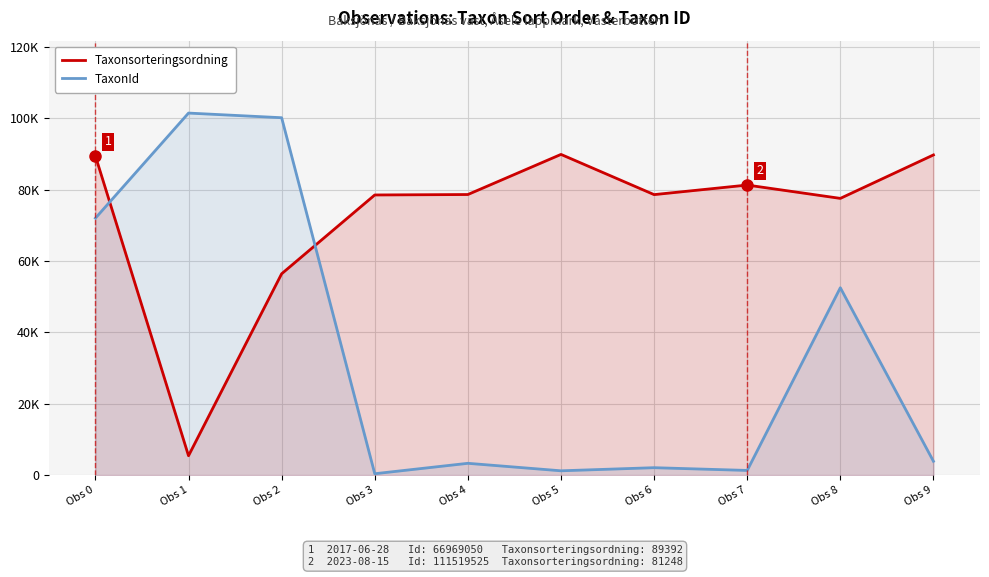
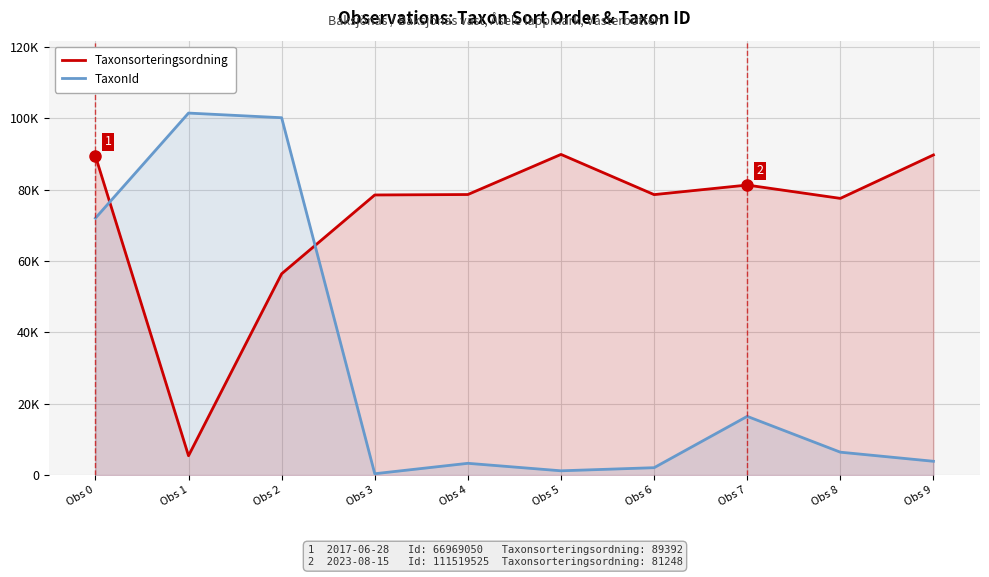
  {
    "TaxonId": {
      "Obs 0": 72000,
      "Obs 1": 101000,
      "Obs 2": 100000,
      "Obs 3": 0,
      "Obs 4": 3000,
      "Obs 5": 1000,
      "Obs 6": 2000,
-     "Obs 7": 1000,
-     "Obs 8": 52000,
+     "Obs 7": 16000,
+     "Obs 8": 6000,
      "Obs 9": 4000
    }
  }
